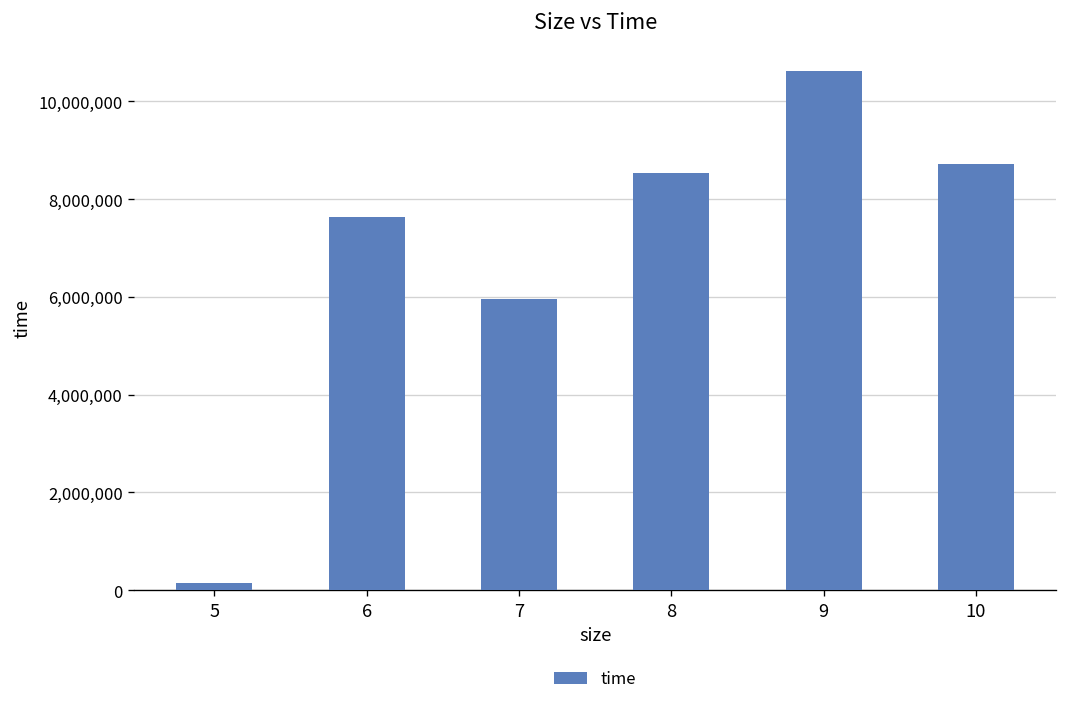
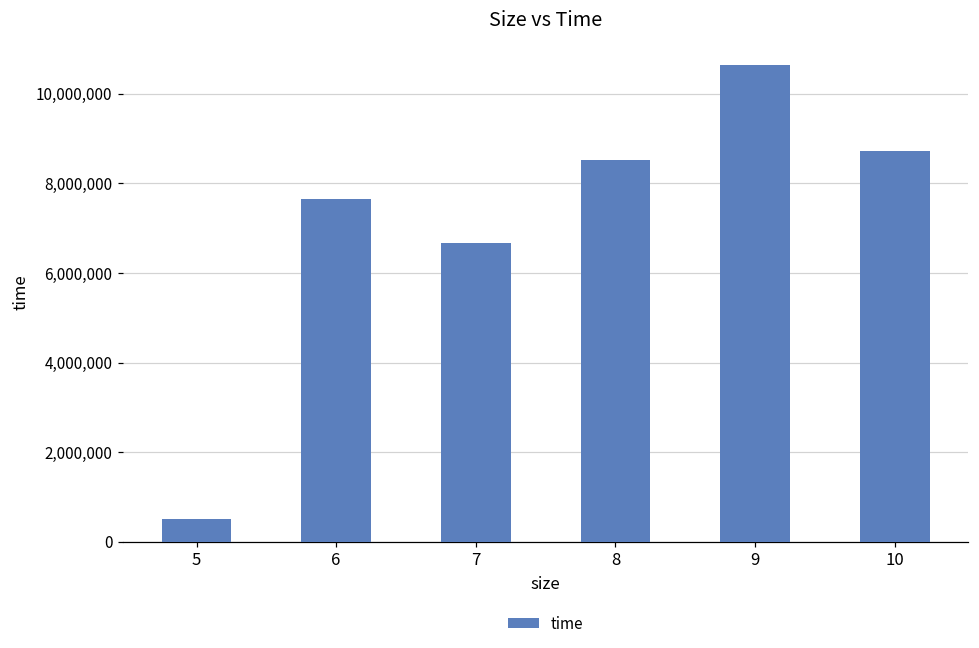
  {
-   "5": "200,000",
+   "5": "500,000",
    "6": "7,600,000",
-   "7": "6,000,000",
+   "7": "6,700,000",
    "8": "8,500,000",
    "9": "10,600,000",
    "10": "8,700,000"
  }
